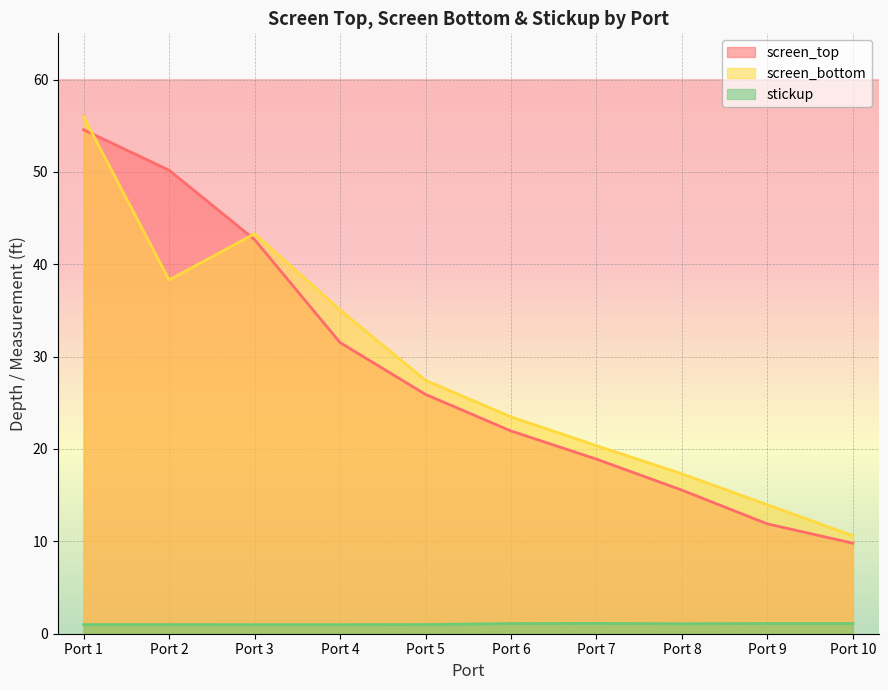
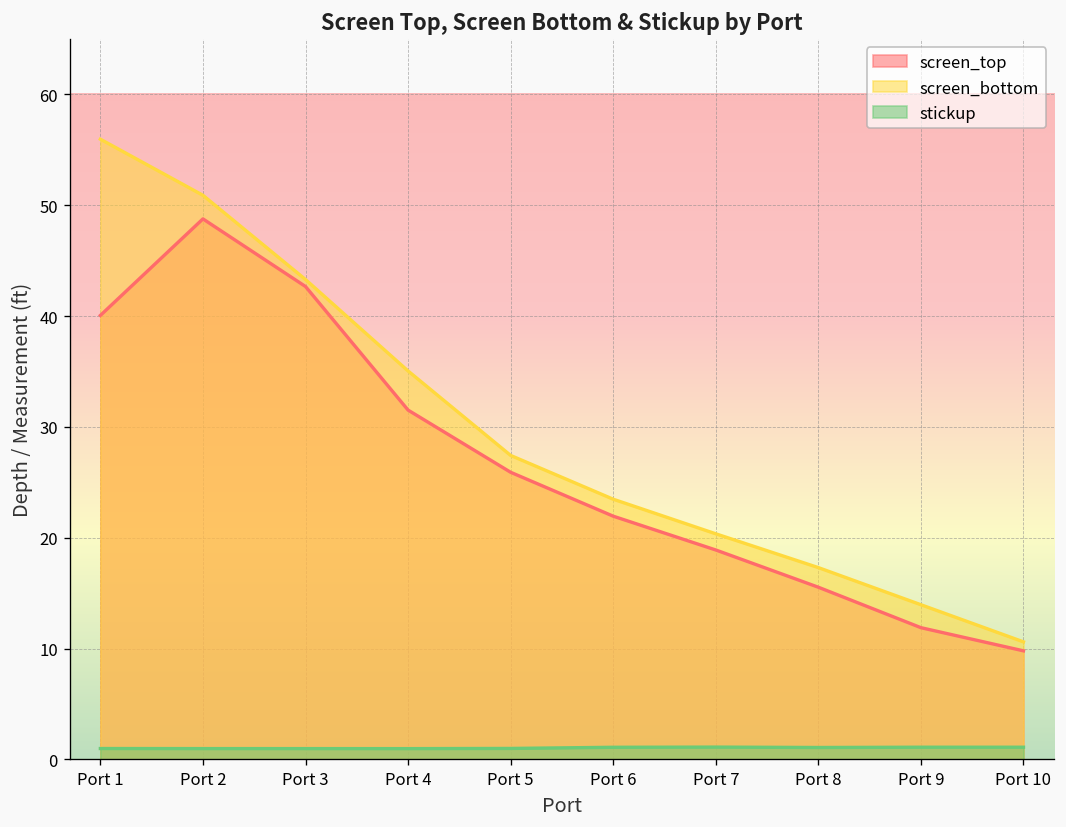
  {
    "screen_top": {
-     "Port 1": 55,
-     "Port 2": 50,
+     "Port 1": 40,
+     "Port 2": 49,
      "Port 3": 43,
      "Port 4": 32,
      "Port 5": 26,
      "Port 6": 22,
      "Port 7": 19,
      "Port 8": 16,
      "Port 9": 12,
      "Port 10": 10
    },
    "screen_bottom": {
      "Port 1": 56,
-     "Port 2": 38,
+     "Port 2": 51,
      "Port 3": 43,
      "Port 4": 35,
      "Port 5": 27,
      "Port 6": 23,
      "Port 7": 20,
      "Port 8": 17,
      "Port 9": 14,
      "Port 10": 11
    },
    "stickup": {
      "Port 1": 1,
      "Port 2": 1,
      "Port 3": 1,
      "Port 4": 1,
      "Port 5": 1,
      "Port 6": 1,
      "Port 7": 1,
      "Port 8": 1,
      "Port 9": 1,
      "Port 10": 1
    }
  }
